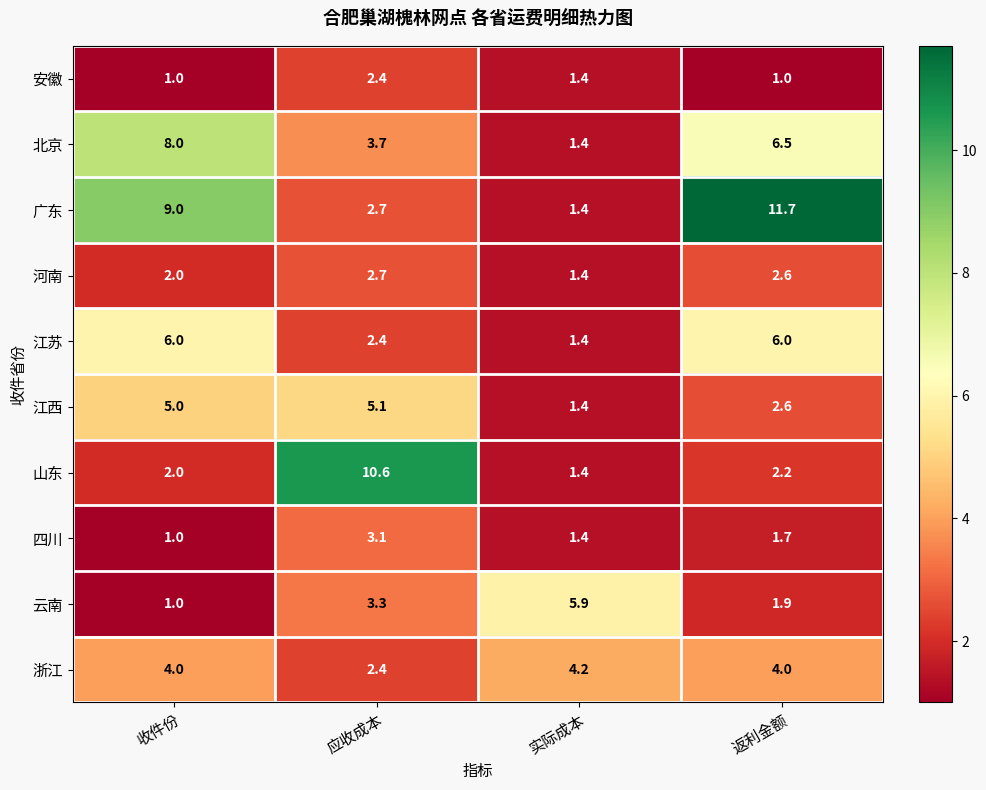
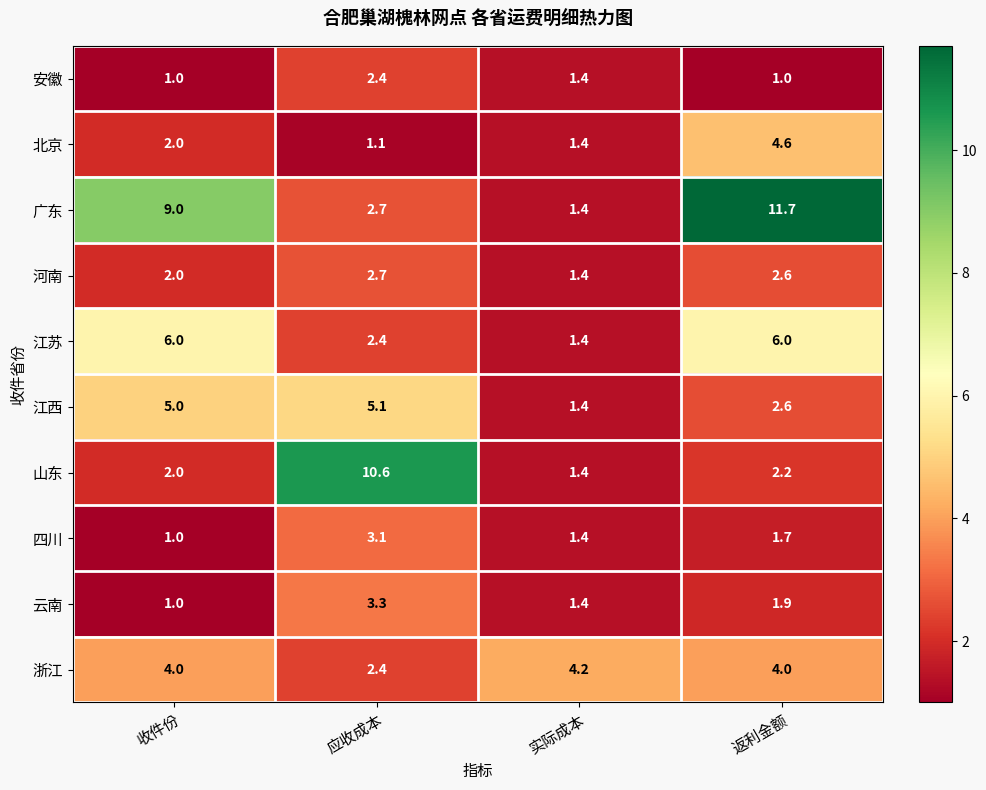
  {
    "安徽": {
      "收件份": 1.0,
      "应收成本": 2.4,
      "实际成本": 1.4,
      "返利金额": 1.0
    },
    "北京": {
-     "收件份": 8.0,
-     "应收成本": 3.7,
+     "收件份": 2.0,
+     "应收成本": 1.1,
      "实际成本": 1.4,
-     "返利金额": 6.5
+     "返利金额": 4.6
    },
    "广东": {
      "收件份": 9.0,
      "应收成本": 2.7,
      "实际成本": 1.4,
      "返利金额": 11.7
    },
    "河南": {
      "收件份": 2.0,
      "应收成本": 2.7,
      "实际成本": 1.4,
      "返利金额": 2.6
    },
    "江苏": {
      "收件份": 6.0,
      "应收成本": 2.4,
      "实际成本": 1.4,
      "返利金额": 6.0
    },
    "江西": {
      "收件份": 5.0,
      "应收成本": 5.1,
      "实际成本": 1.4,
      "返利金额": 2.6
    },
    "山东": {
      "收件份": 2.0,
      "应收成本": 10.6,
      "实际成本": 1.4,
      "返利金额": 2.2
    },
    "四川": {
      "收件份": 1.0,
      "应收成本": 3.1,
      "实际成本": 1.4,
      "返利金额": 1.7
    },
    "云南": {
      "收件份": 1.0,
      "应收成本": 3.3,
-     "实际成本": 5.9,
+     "实际成本": 1.4,
      "返利金额": 1.9
    },
    "浙江": {
      "收件份": 4.0,
      "应收成本": 2.4,
      "实际成本": 4.2,
      "返利金额": 4.0
    }
  }
